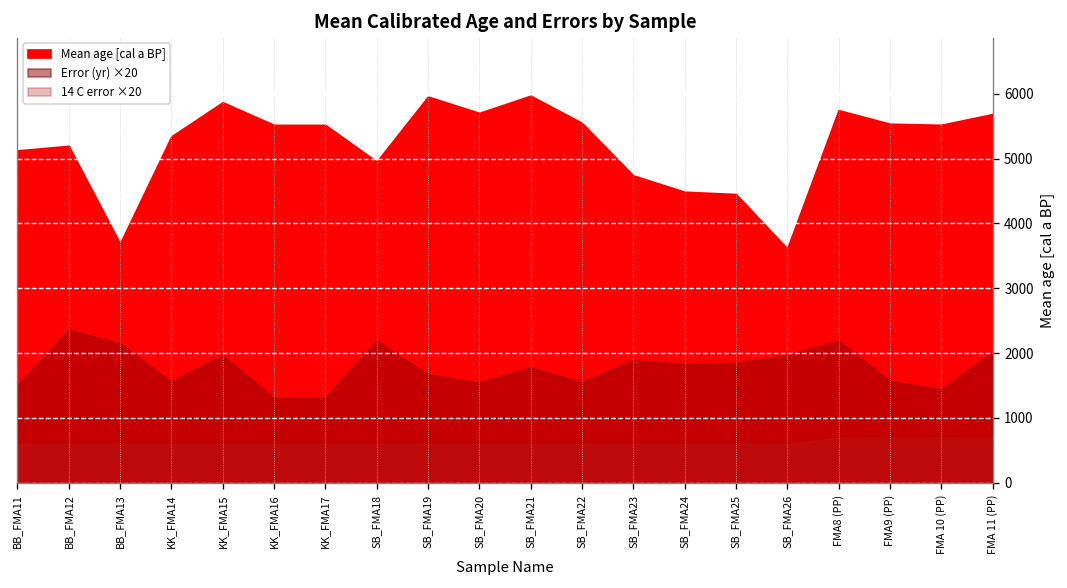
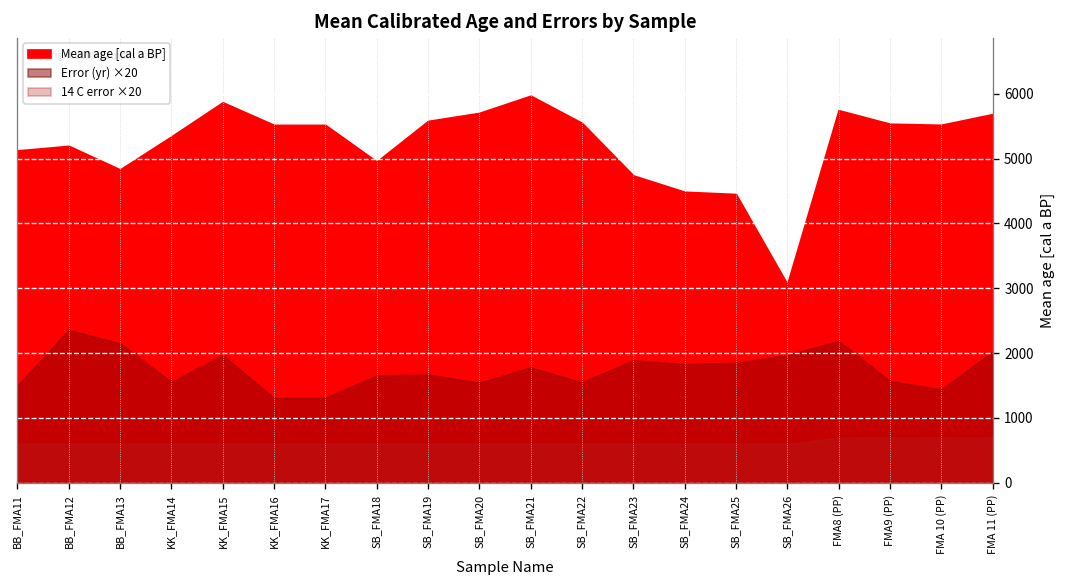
  {
    "Mean age [cal a BP]": {
      "BB_FMA11": 5100,
      "BB_FMA12": 5200,
-     "BB_FMA13": 3700,
+     "BB_FMA13": 4800,
      "KK_FMA14": 5300,
      "KK_FMA15": 5900,
      "KK_FMA16": 5500,
      "KK_FMA17": 5500,
      "SB_FMA18": 5000,
-     "SB_FMA19": 6000,
+     "SB_FMA19": 5600,
      "SB_FMA20": 5700,
      "SB_FMA21": 6000,
      "SB_FMA22": 5600,
      "SB_FMA23": 4700,
      "SB_FMA24": 4500,
      "SB_FMA25": 4500,
-     "SB_FMA26": 3600,
+     "SB_FMA26": 3100,
      "FMA8 (PP)": 5700,
      "FMA9 (PP)": 5500,
      "FMA 10 (PP)": 5500,
      "FMA 11 (PP)": 5700
    },
    "Error (yr) ×20": {
      "BB_FMA11": 1500,
      "BB_FMA12": 2400,
      "BB_FMA13": 2200,
      "KK_FMA14": 1600,
      "KK_FMA15": 2000,
      "KK_FMA16": 1300,
      "KK_FMA17": 1300,
-     "SB_FMA18": 2200,
+     "SB_FMA18": 1700,
      "SB_FMA19": 1700,
      "SB_FMA20": 1500,
      "SB_FMA21": 1800,
      "SB_FMA22": 1600,
      "SB_FMA23": 1900,
      "SB_FMA24": 1800,
      "SB_FMA25": 1900,
      "SB_FMA26": 2000,
      "FMA8 (PP)": 2200,
      "FMA9 (PP)": 1600,
      "FMA 10 (PP)": 1400,
      "FMA 11 (PP)": 2000
    },
    "14 C error ×20": {
      "BB_FMA11": 600,
      "BB_FMA12": 600,
      "BB_FMA13": 600,
      "KK_FMA14": 600,
      "KK_FMA15": 600,
      "KK_FMA16": 600,
      "KK_FMA17": 600,
      "SB_FMA18": 600,
      "SB_FMA19": 600,
      "SB_FMA20": 600,
      "SB_FMA21": 600,
      "SB_FMA22": 600,
      "SB_FMA23": 600,
      "SB_FMA24": 600,
      "SB_FMA25": 600,
      "SB_FMA26": 600,
      "FMA8 (PP)": 700,
      "FMA9 (PP)": 700,
      "FMA 10 (PP)": 700,
      "FMA 11 (PP)": 700
    }
  }
